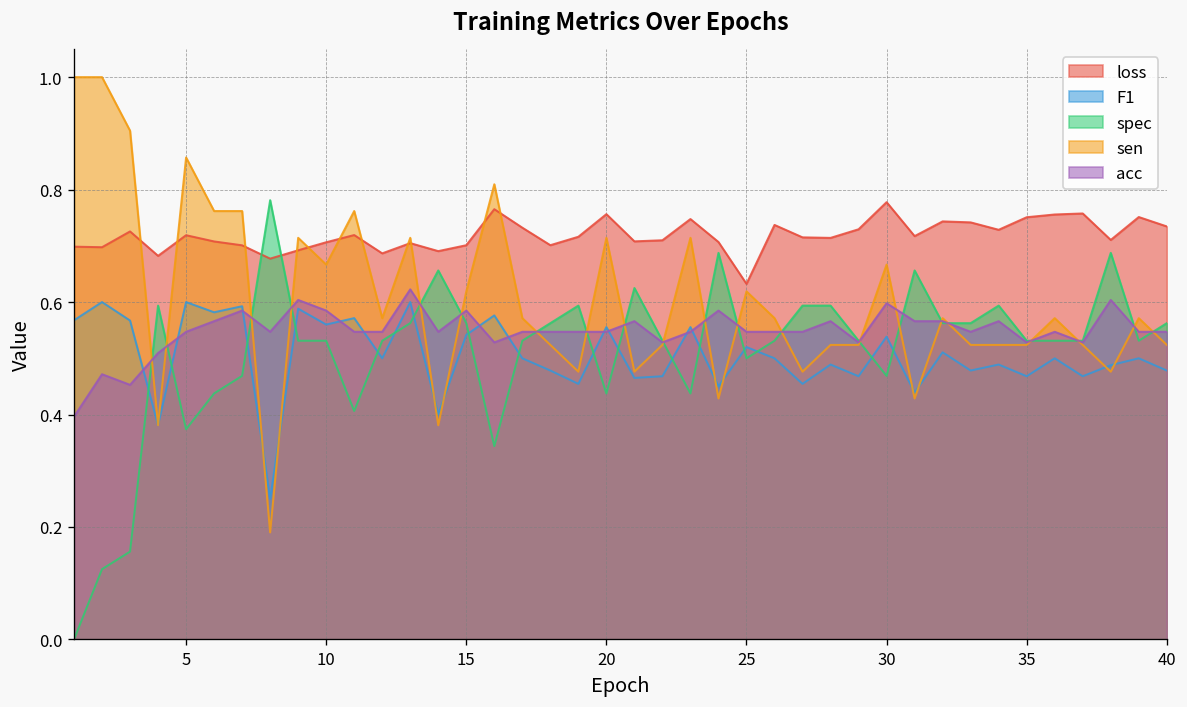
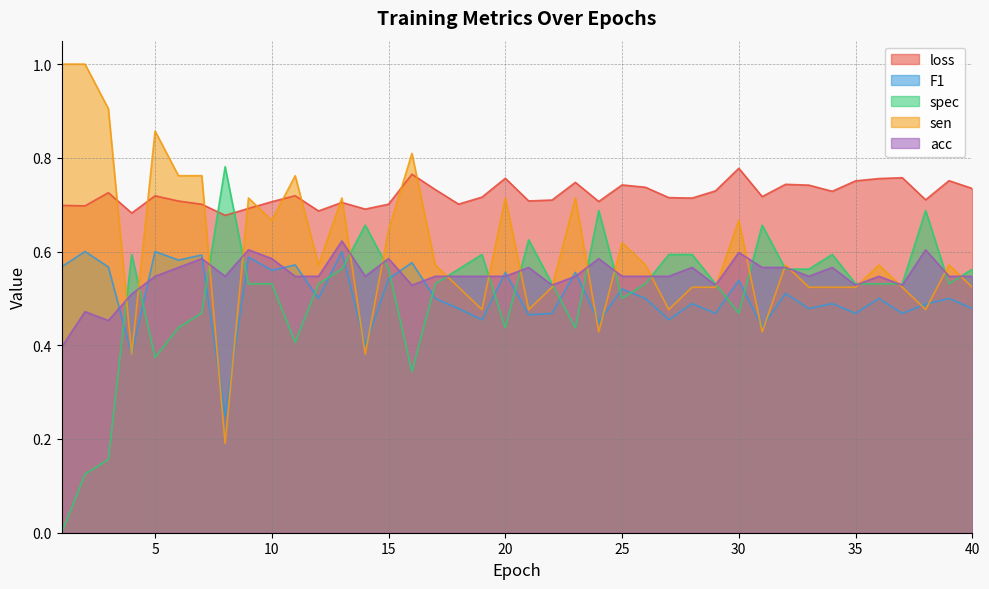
  {
    "loss": {
      "5": 0.72,
      "10": 0.71,
      "15": 0.70,
      "20": 0.76,
-     "25": 0.63,
+     "25": 0.74,
      "30": 0.78,
      "35": 0.75,
      "40": 0.73
    },
    "F1": {
      "5": 0.60,
      "10": 0.56,
      "15": 0.54,
      "20": 0.56,
      "25": 0.52,
      "30": 0.54,
      "35": 0.47,
      "40": 0.48
    },
    "spec": {
      "5": 0.37,
      "10": 0.53,
      "15": 0.56,
      "20": 0.44,
      "25": 0.50,
      "30": 0.47,
      "40": 0.56
    },
    "sen": {
      "5": 0.86,
      "10": 0.67,
-     "15": 0.62,
+     "15": 0.65,
      "20": 0.71,
      "25": 0.62,
      "30": 0.67,
      "40": 0.52
    },
    "acc": {
      "5": 0.55,
      "10": 0.58,
      "15": 0.58,
      "20": 0.55,
      "25": 0.55,
      "30": 0.60,
      "40": 0.55
    }
  }
